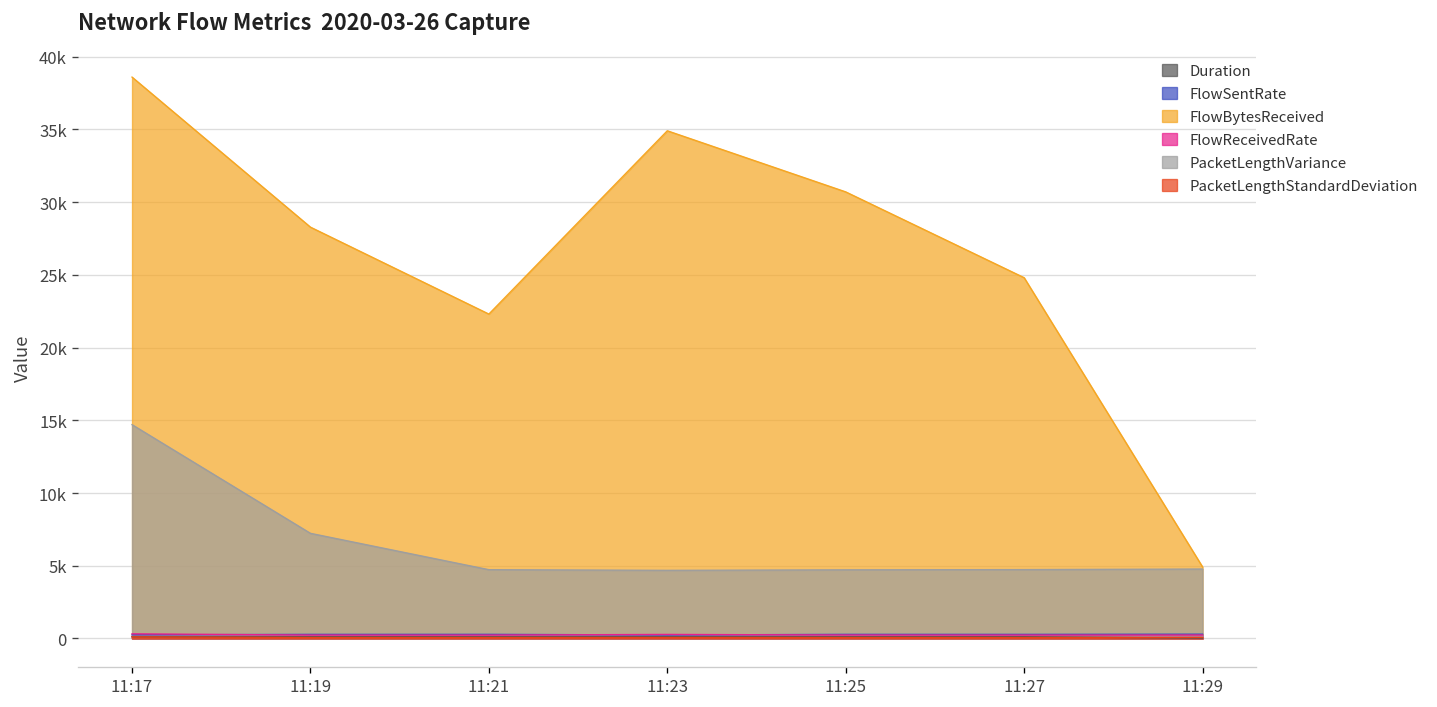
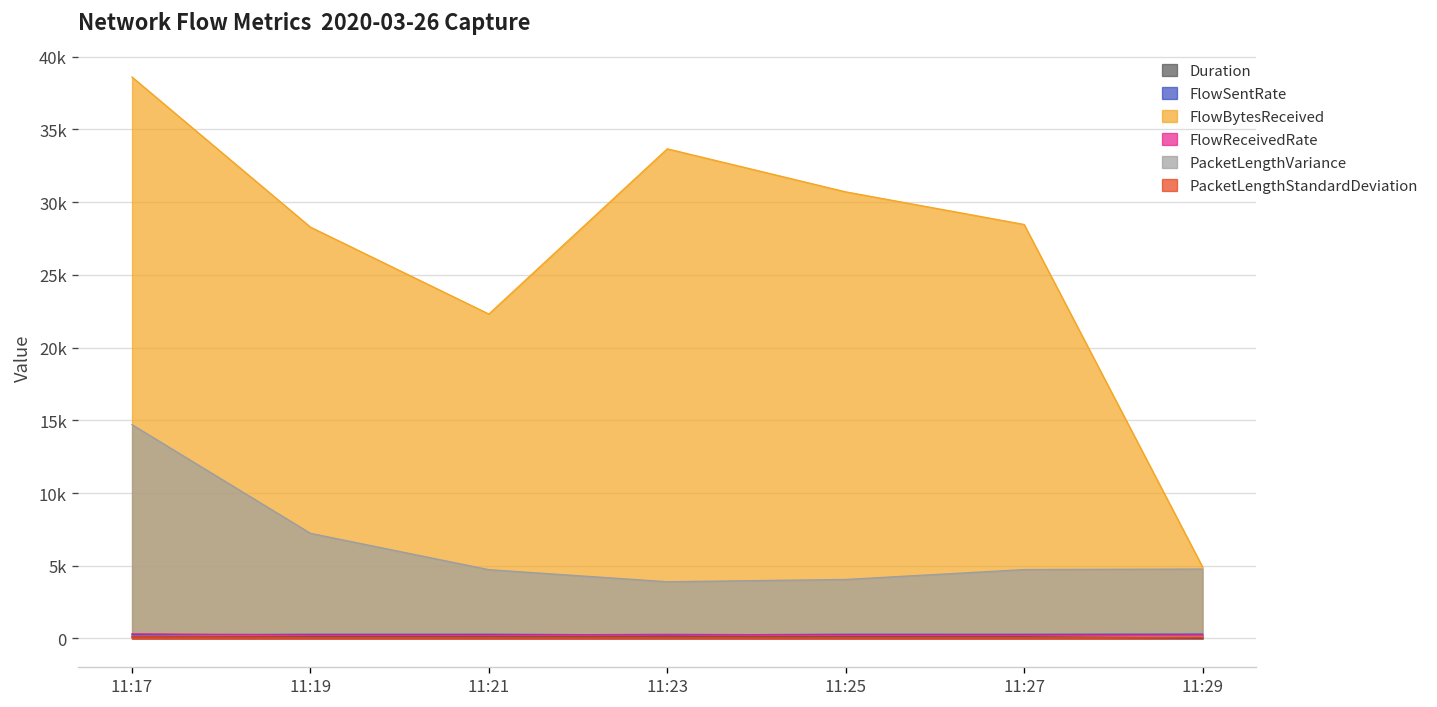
  {
    "FlowBytesReceived": {
      "11:17": 38600,
      "11:19": 28300,
      "11:21": 22300,
-     "11:23": 34900,
+     "11:23": 33700,
      "11:25": 30700,
-     "11:27": 24800
+     "11:27": 28500
    },
    "PacketLengthVariance": {
      "11:17": 14700,
      "11:19": 7200,
      "11:21": 4700,
-     "11:23": 4700,
-     "11:25": 4700,
+     "11:23": 3900,
+     "11:25": 4100,
      "11:27": 4700
    }
  }
